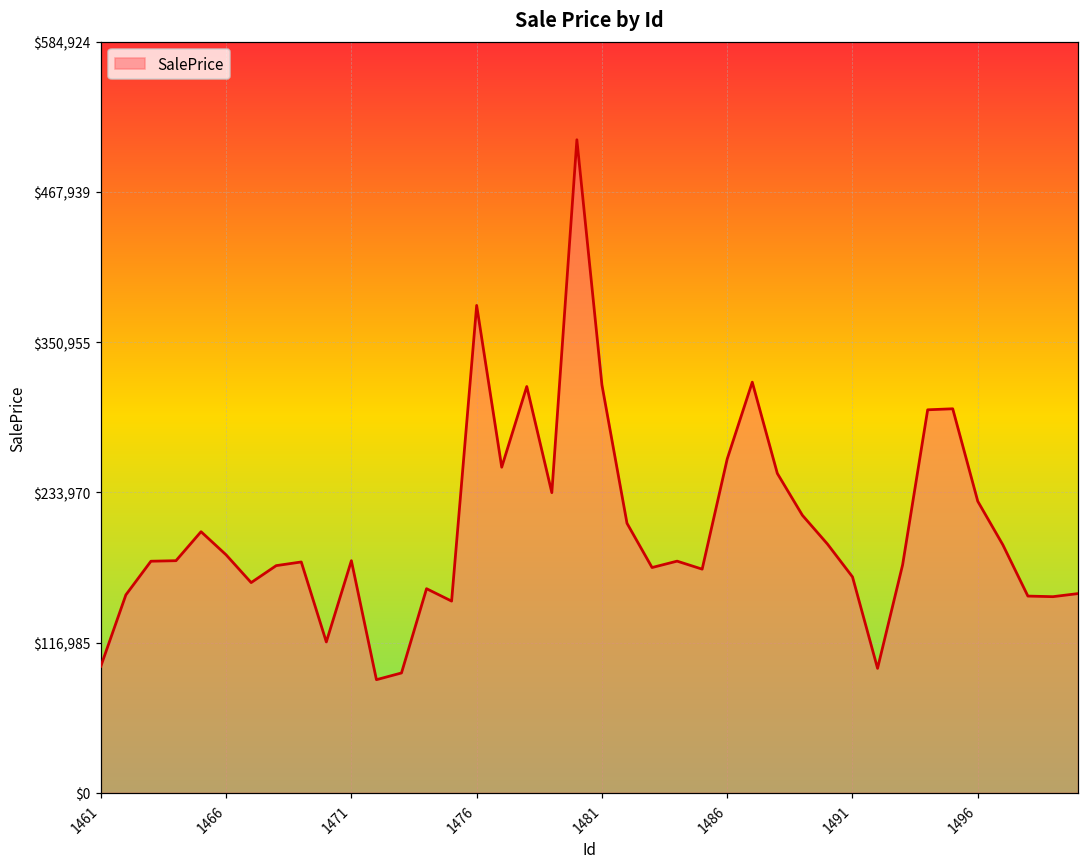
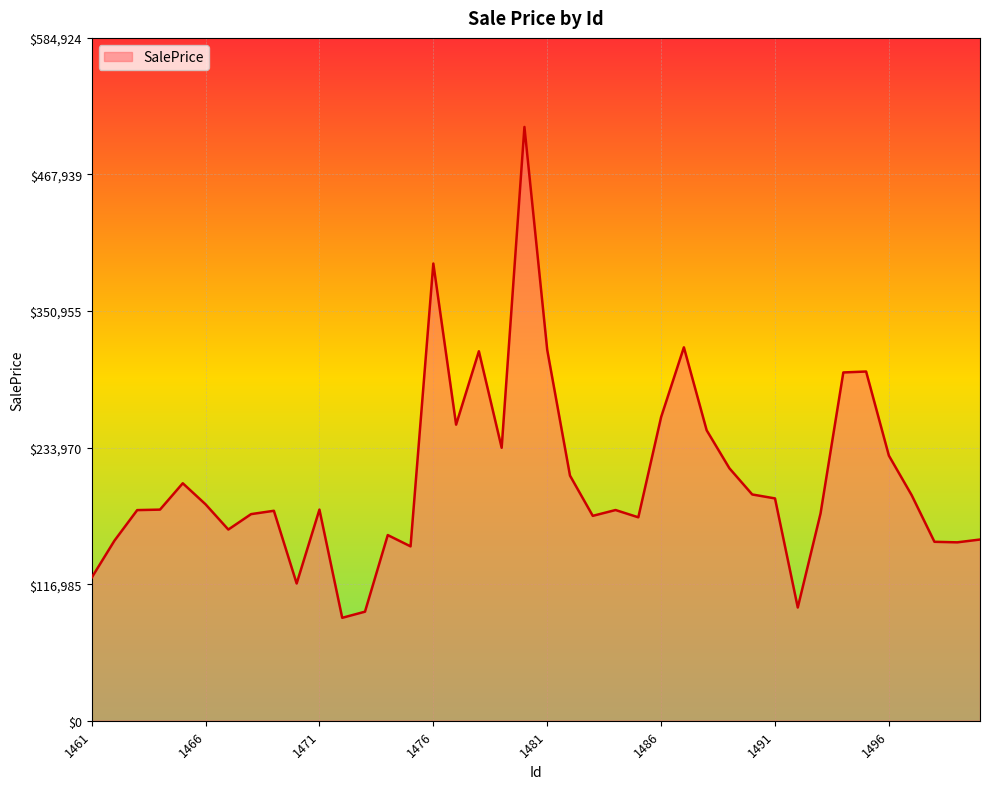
  {
-   "1461": "$99,000",
+   "1461": "$123,000",
    "1466": "$185,000",
    "1471": "$181,000",
-   "1476": "$380,000",
+   "1476": "$392,000",
    "1481": "$318,000",
    "1486": "$260,000",
-   "1491": "$168,000",
+   "1491": "$190,000",
    "1496": "$227,000"
  }
